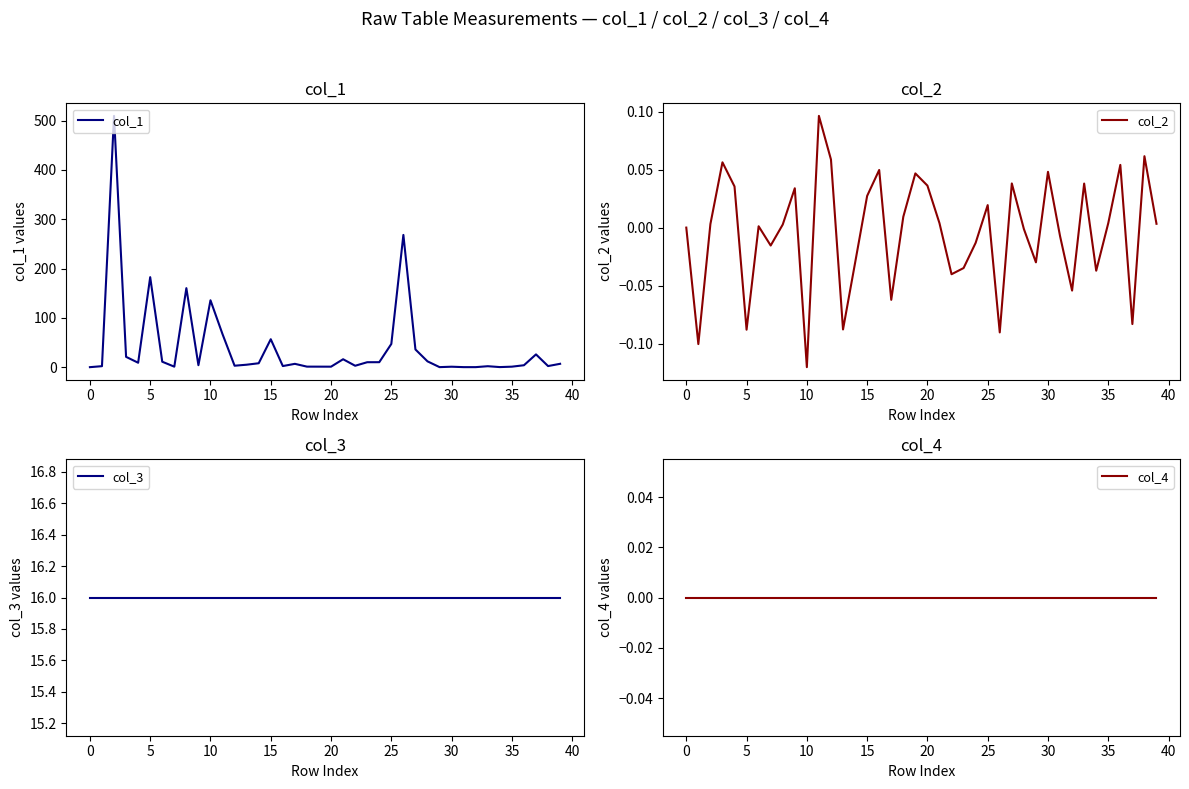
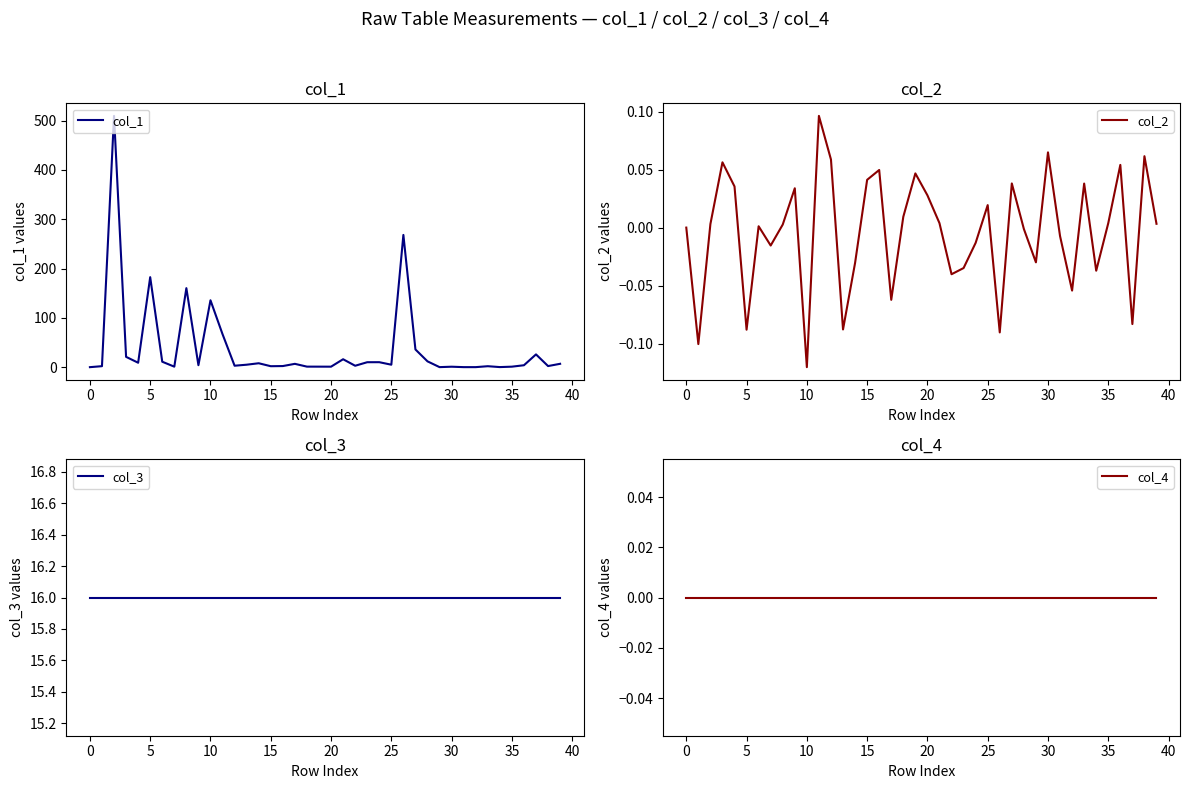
  {
    "col_1": {
      "0": 0,
      "5": 180,
      "10": 140,
-     "15": 60,
+     "15": 0,
      "20": 0,
-     "25": 50,
+     "25": 0,
      "30": 0,
      "35": 0
    },
    "col_2": {
      "0": 0.000,
      "5": -0.088,
      "10": -0.120,
-     "15": 0.027,
-     "20": 0.036,
+     "15": 0.041,
+     "20": 0.028,
      "25": 0.019,
-     "30": 0.048,
+     "30": 0.065,
      "35": 0.004
    },
    "col_3": {
      "0": 16.00,
      "5": 16.00,
      "10": 16.00,
      "15": 16.00,
      "20": 16.00,
      "25": 16.00,
      "30": 16.00,
      "35": 16.00
    },
    "col_4": {
      "0": 0.000,
      "5": 0.000,
      "10": 0.000,
      "15": 0.000,
      "20": 0.000,
      "25": 0.000,
      "30": 0.000,
      "35": 0.000
    }
  }
